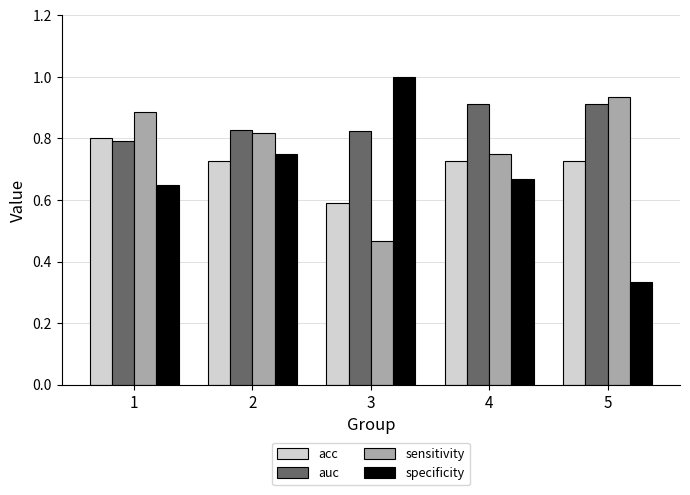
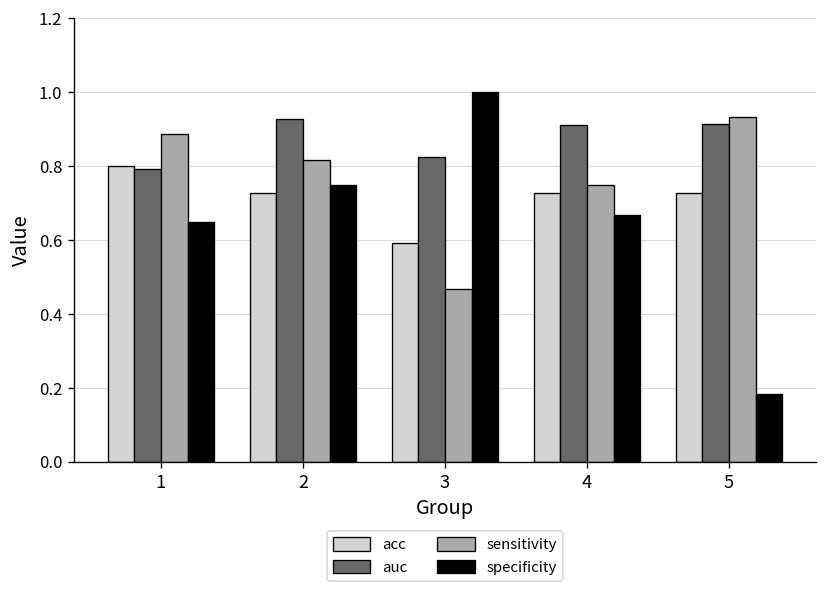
  {
    "acc": {
      "1": 0.80,
      "2": 0.73,
      "3": 0.59,
      "4": 0.73,
      "5": 0.73
    },
    "auc": {
      "1": 0.79,
-     "2": 0.83,
+     "2": 0.93,
      "3": 0.82,
      "4": 0.91,
      "5": 0.91
    },
    "sensitivity": {
      "1": 0.89,
      "2": 0.82,
      "3": 0.47,
      "4": 0.75,
      "5": 0.93
    },
    "specificity": {
      "1": 0.65,
      "2": 0.75,
      "3": 1.00,
      "4": 0.67,
-     "5": 0.33
+     "5": 0.18
    }
  }
